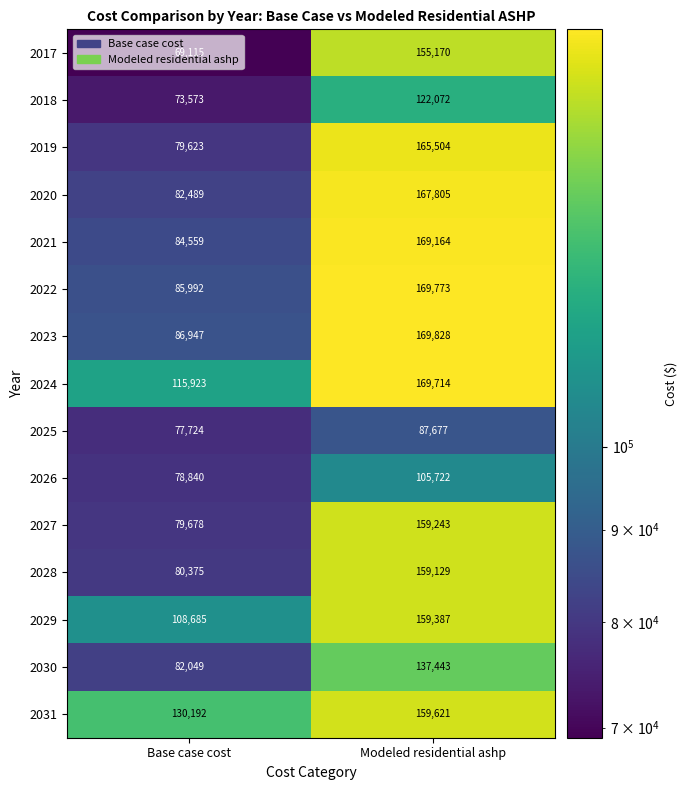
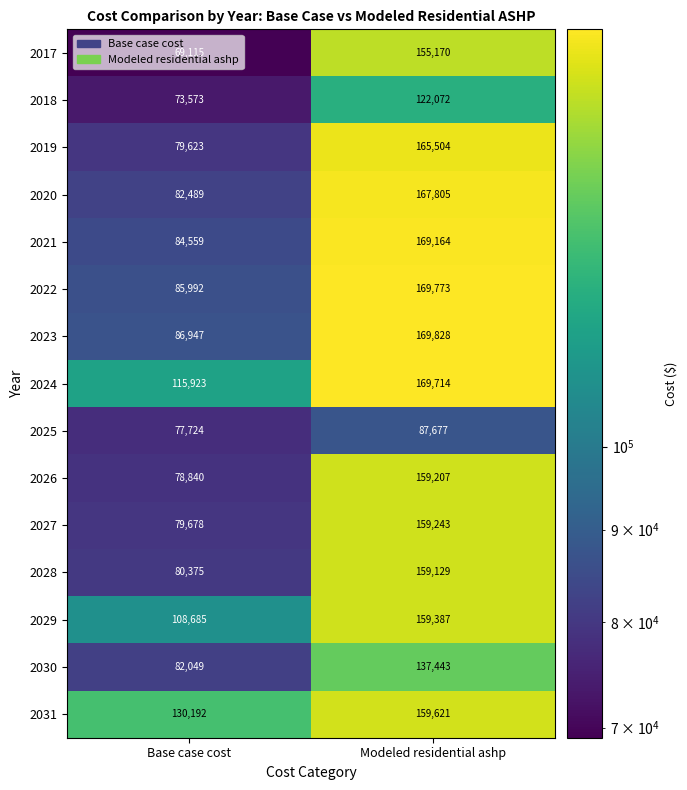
  {
    "2017": {
      "Modeled residential ashp": "155,170"
    },
    "2018": {
      "Base case cost": "73,573",
      "Modeled residential ashp": "122,072"
    },
    "2019": {
      "Base case cost": "79,623",
      "Modeled residential ashp": "165,504"
    },
    "2020": {
      "Base case cost": "82,489",
      "Modeled residential ashp": "167,805"
    },
    "2021": {
      "Base case cost": "84,559",
      "Modeled residential ashp": "169,164"
    },
    "2022": {
      "Base case cost": "85,992",
      "Modeled residential ashp": "169,773"
    },
    "2023": {
      "Base case cost": "86,947",
      "Modeled residential ashp": "169,828"
    },
    "2024": {
      "Base case cost": "115,923",
      "Modeled residential ashp": "169,714"
    },
    "2025": {
      "Base case cost": "77,724",
      "Modeled residential ashp": "87,677"
    },
    "2026": {
      "Base case cost": "78,840",
-     "Modeled residential ashp": "105,722"
+     "Modeled residential ashp": "159,207"
    },
    "2027": {
      "Base case cost": "79,678",
      "Modeled residential ashp": "159,243"
    },
    "2028": {
      "Base case cost": "80,375",
      "Modeled residential ashp": "159,129"
    },
    "2029": {
      "Base case cost": "108,685",
      "Modeled residential ashp": "159,387"
    },
    "2030": {
      "Base case cost": "82,049",
      "Modeled residential ashp": "137,443"
    },
    "2031": {
      "Base case cost": "130,192",
      "Modeled residential ashp": "159,621"
    }
  }
